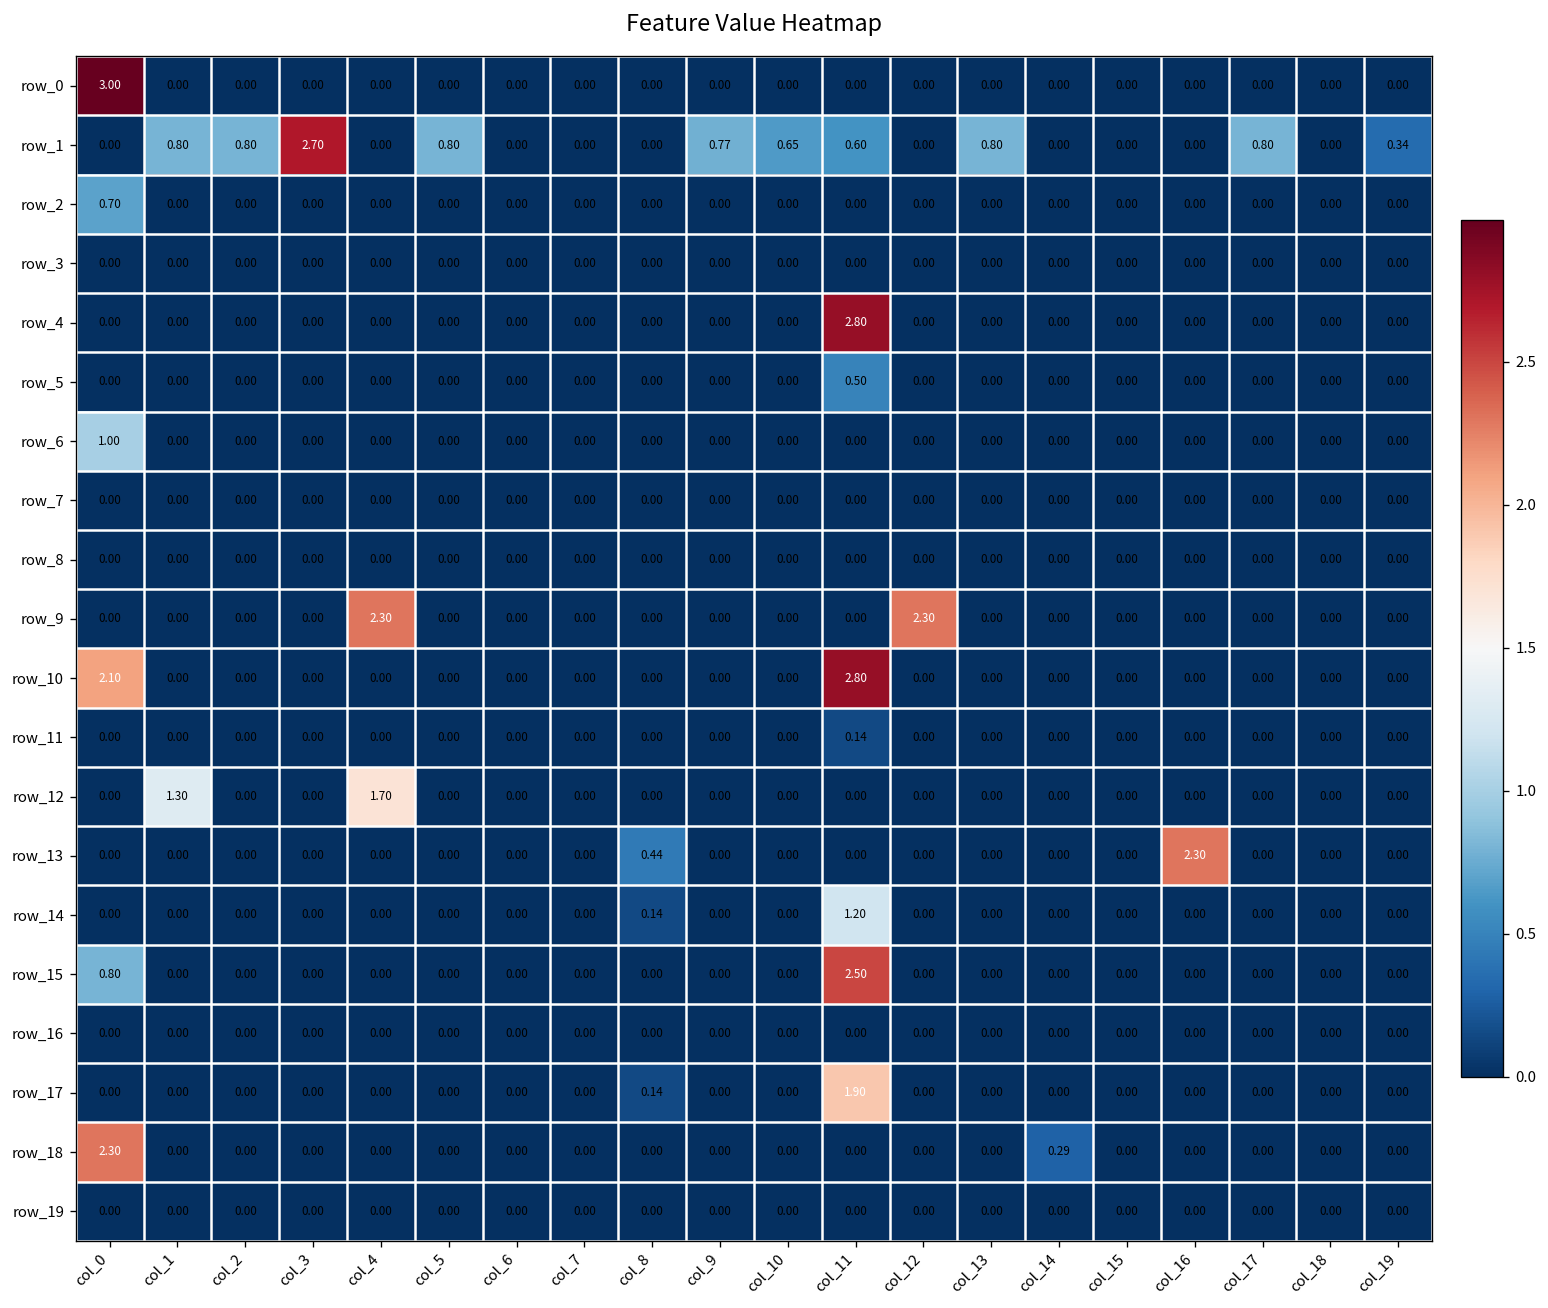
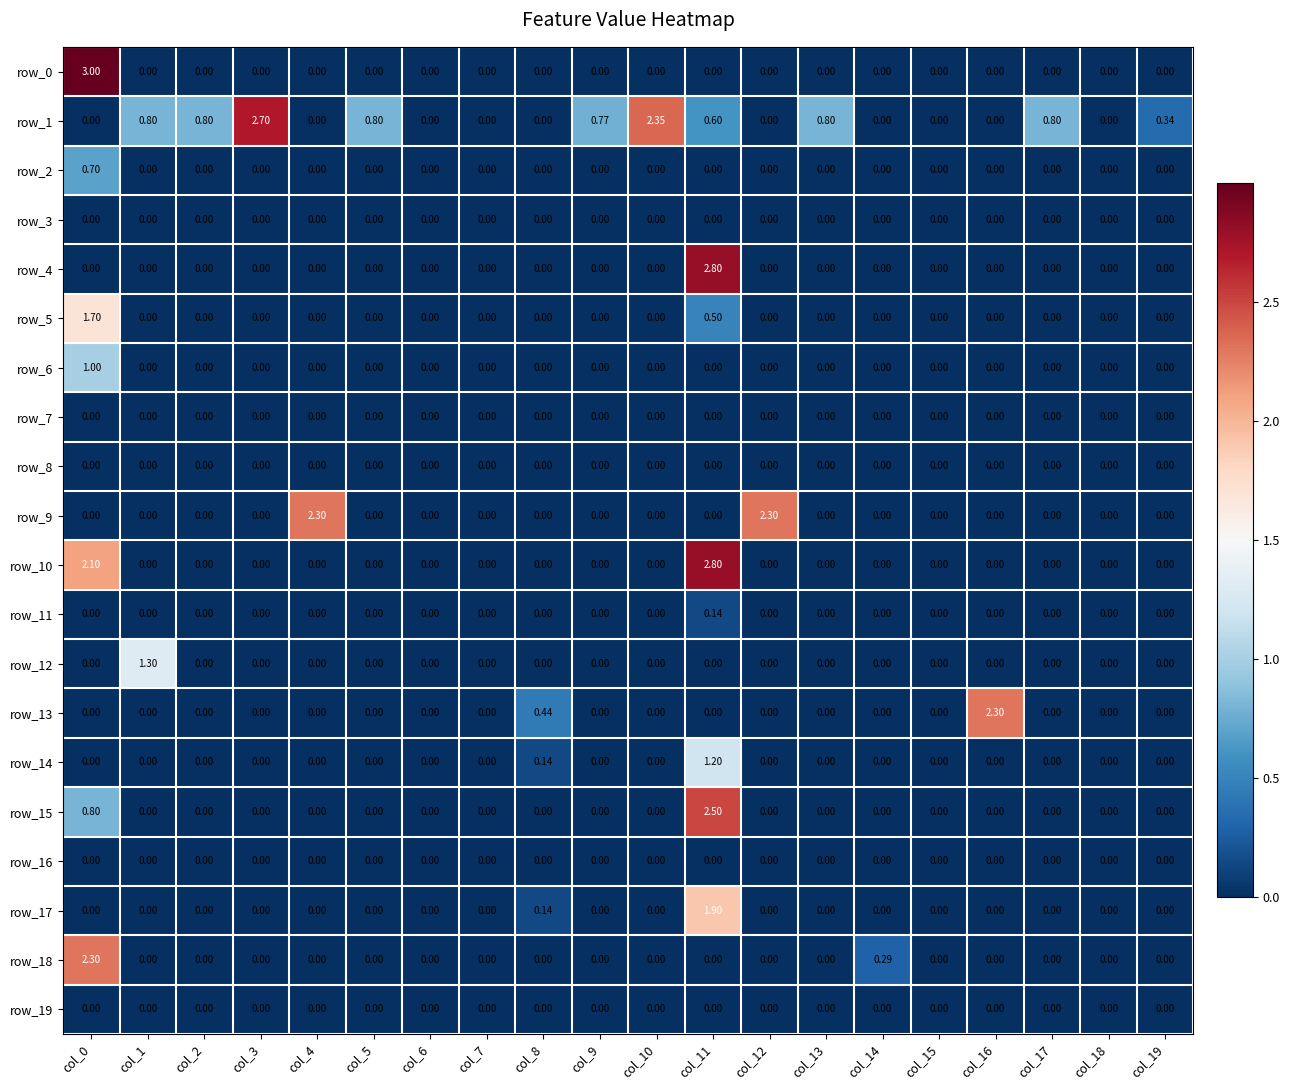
  {
    "row_1": {
      "col_0": 0.00,
      "col_1": 0.80,
      "col_2": 0.80,
      "col_3": 2.70,
      "col_4": 0.00,
      "col_5": 0.80,
      "col_6": 0.00,
      "col_7": 0.00,
      "col_8": 0.00,
      "col_9": 0.77,
-     "col_10": 0.65,
+     "col_10": 2.35,
      "col_11": 0.60,
      "col_12": 0.00,
      "col_13": 0.80,
      "col_14": 0.00,
      "col_15": 0.00,
      "col_16": 0.00,
      "col_17": 0.80,
      "col_18": 0.00,
      "col_19": 0.34
    },
    "row_5": {
-     "col_0": 0.00,
+     "col_0": 1.70,
      "col_1": 0.00,
      "col_2": 0.00,
      "col_3": 0.00,
      "col_4": 0.00,
      "col_5": 0.00,
      "col_6": 0.00,
      "col_7": 0.00,
      "col_8": 0.00,
      "col_9": 0.00,
      "col_10": 0.00,
      "col_11": 0.50,
      "col_12": 0.00,
      "col_13": 0.00,
      "col_14": 0.00,
      "col_15": 0.00,
      "col_16": 0.00,
      "col_17": 0.00,
      "col_18": 0.00,
      "col_19": 0.00
    },
    "row_12": {
      "col_0": 0.00,
      "col_1": 1.30,
      "col_2": 0.00,
      "col_3": 0.00,
-     "col_4": 1.70,
+     "col_4": 0.00,
      "col_5": 0.00,
      "col_6": 0.00,
      "col_7": 0.00,
      "col_8": 0.00,
      "col_9": 0.00,
      "col_10": 0.00,
      "col_11": 0.00,
      "col_12": 0.00,
      "col_13": 0.00,
      "col_14": 0.00,
      "col_15": 0.00,
      "col_16": 0.00,
      "col_17": 0.00,
      "col_18": 0.00,
      "col_19": 0.00
    }
  }
